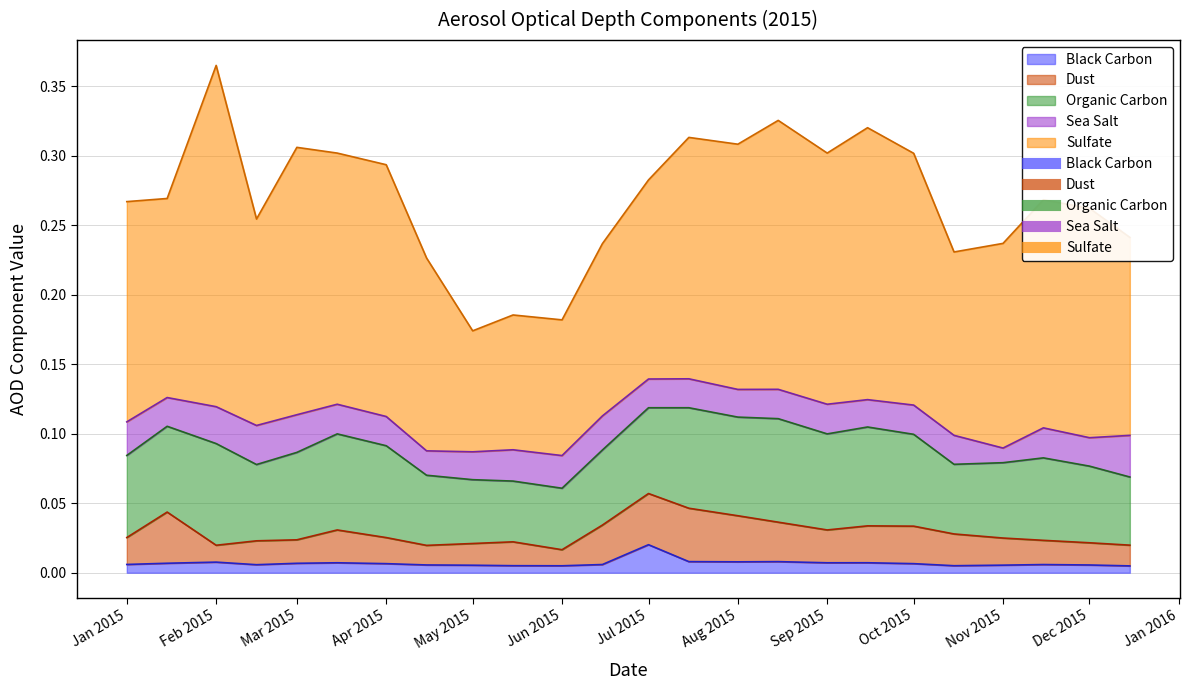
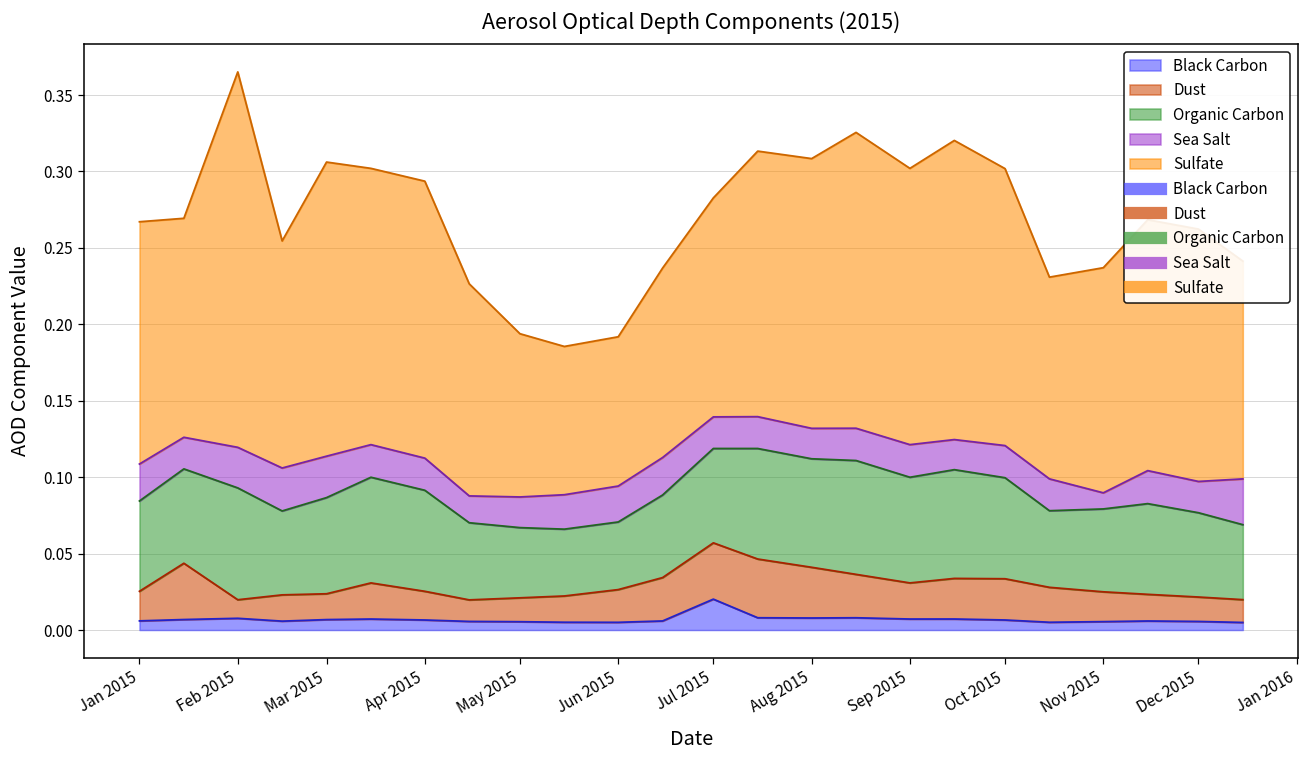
  {
    "Black Carbon": {
      "Jan 2015": 0.006,
      "Feb 2015": 0.008,
      "Mar 2015": 0.007,
      "Apr 2015": 0.007,
      "May 2015": 0.005,
      "Jun 2015": 0.005,
      "Jul 2015": 0.020,
      "Aug 2015": 0.008,
      "Sep 2015": 0.007,
      "Oct 2015": 0.007,
      "Nov 2015": 0.005,
      "Dec 2015": 0.006
    },
    "Dust": {
      "Jan 2015": 0.019,
      "Feb 2015": 0.012,
      "Mar 2015": 0.017,
      "Apr 2015": 0.019,
      "May 2015": 0.016,
-     "Jun 2015": 0.012,
+     "Jun 2015": 0.021,
      "Jul 2015": 0.037,
      "Aug 2015": 0.033,
      "Sep 2015": 0.024,
      "Oct 2015": 0.027,
      "Nov 2015": 0.020,
      "Dec 2015": 0.016
    },
    "Organic Carbon": {
      "Jan 2015": 0.059,
      "Feb 2015": 0.073,
      "Mar 2015": 0.063,
      "Apr 2015": 0.066,
      "May 2015": 0.046,
      "Jun 2015": 0.044,
      "Jul 2015": 0.062,
      "Aug 2015": 0.071,
      "Sep 2015": 0.069,
      "Oct 2015": 0.066,
      "Nov 2015": 0.054,
      "Dec 2015": 0.055
    },
    "Sea Salt": {
      "Jan 2015": 0.024,
      "Feb 2015": 0.027,
      "Mar 2015": 0.027,
      "Apr 2015": 0.021,
      "May 2015": 0.020,
      "Jun 2015": 0.024,
      "Jul 2015": 0.021,
      "Aug 2015": 0.020,
      "Sep 2015": 0.021,
      "Oct 2015": 0.021,
      "Nov 2015": 0.011,
      "Dec 2015": 0.020
    },
    "Sulfate": {
      "Jan 2015": 0.159,
      "Feb 2015": 0.246,
      "Mar 2015": 0.192,
      "Apr 2015": 0.181,
-     "May 2015": 0.087,
+     "May 2015": 0.107,
      "Jun 2015": 0.098,
      "Jul 2015": 0.143,
      "Aug 2015": 0.176,
      "Sep 2015": 0.181,
      "Oct 2015": 0.181,
      "Nov 2015": 0.147
    }
  }
